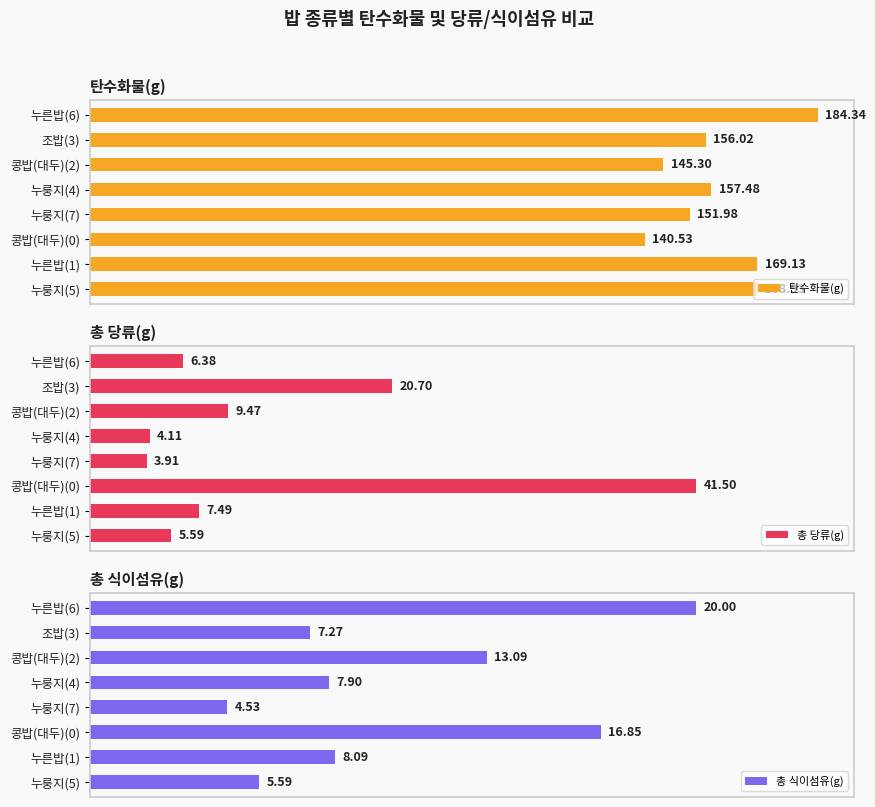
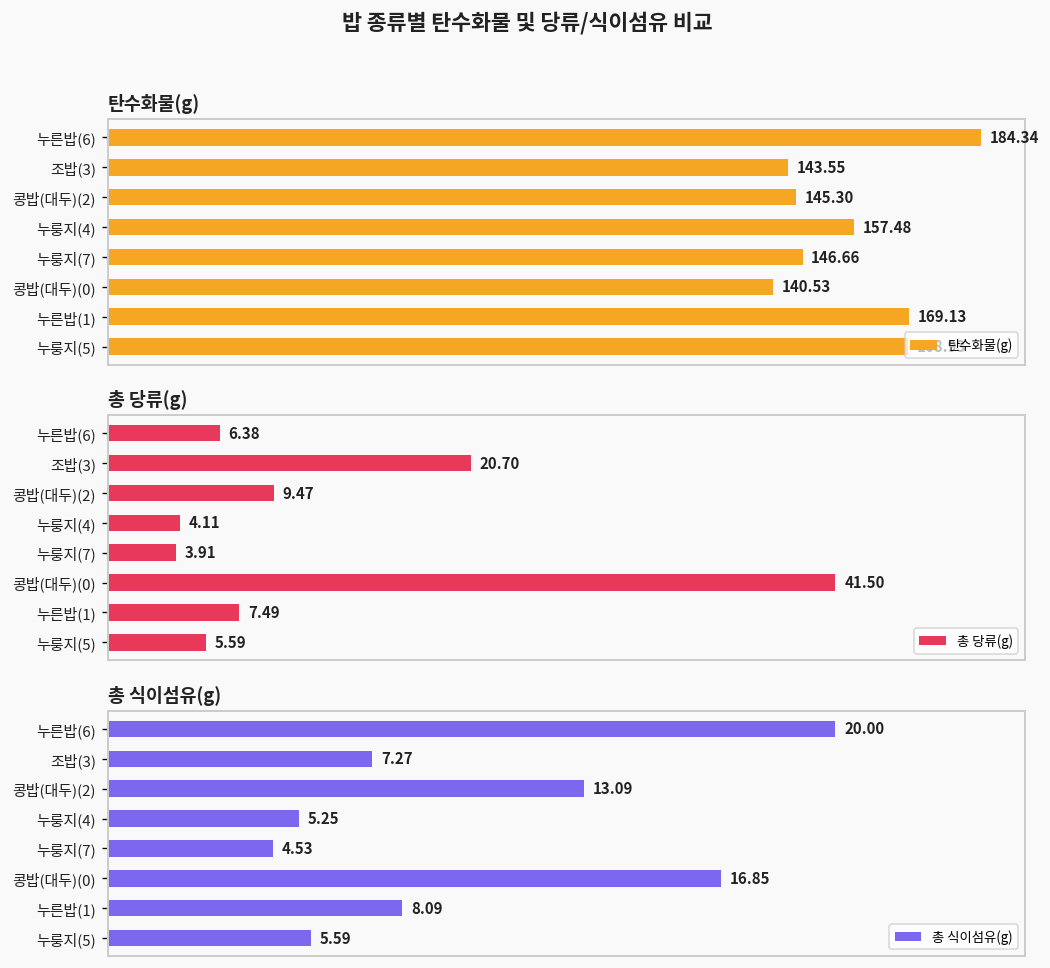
  {
    "탄수화물(g)": {
      "누른밥(6)": 184.34,
-     "조밥(3)": 156.02,
+     "조밥(3)": 143.55,
      "콩밥(대두)(2)": 145.30,
      "누룽지(4)": 157.48,
-     "누룽지(7)": 151.98,
+     "누룽지(7)": 146.66,
      "콩밥(대두)(0)": 140.53,
      "누른밥(1)": 169.13
    },
    "총 당류(g)": {
      "누른밥(6)": 6.38,
      "조밥(3)": 20.70,
      "콩밥(대두)(2)": 9.47,
      "누룽지(4)": 4.11,
      "누룽지(7)": 3.91,
      "콩밥(대두)(0)": 41.50,
      "누른밥(1)": 7.49,
      "누룽지(5)": 5.59
    },
    "총 식이섬유(g)": {
      "누른밥(6)": 20.00,
      "조밥(3)": 7.27,
      "콩밥(대두)(2)": 13.09,
-     "누룽지(4)": 7.90,
+     "누룽지(4)": 5.25,
      "누룽지(7)": 4.53,
      "콩밥(대두)(0)": 16.85,
      "누른밥(1)": 8.09,
      "누룽지(5)": 5.59
    }
  }
